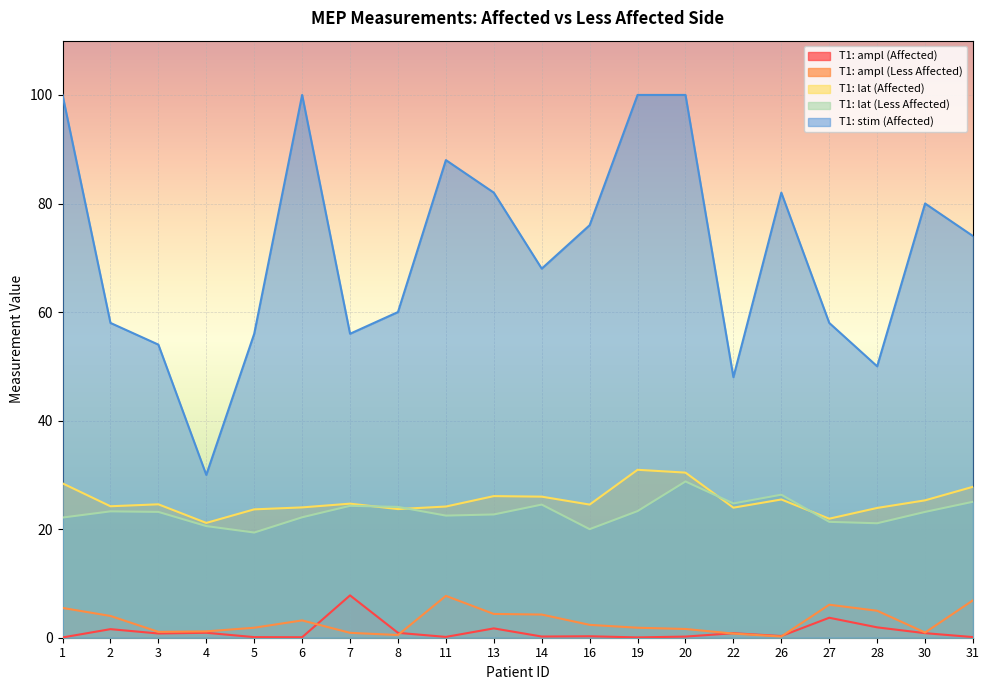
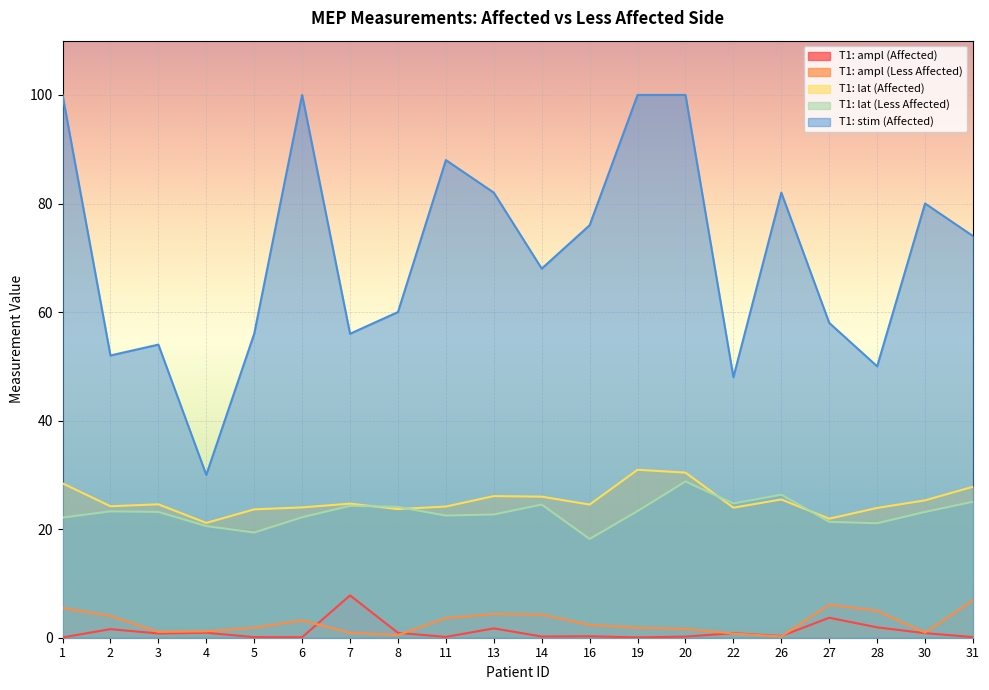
  {
    "T1: ampl (Affected)": {
      "1": 0,
      "2": 2,
      "5": 0,
      "6": 0,
      "7": 8,
      "11": 0,
      "13": 2,
      "14": 0,
      "16": 0,
      "19": 0,
      "20": 0,
      "27": 4,
      "28": 2,
      "31": 0
    },
    "T1: ampl (Less Affected)": {
      "1": 5,
      "2": 4,
      "5": 2,
      "6": 3,
      "7": 1,
-     "11": 8,
+     "11": 4,
      "13": 4,
      "14": 4,
      "16": 2,
      "19": 2,
      "20": 2,
      "27": 6,
      "28": 5,
      "31": 7
    },
    "T1: lat (Affected)": {
      "1": 28,
      "2": 24,
      "3": 25,
      "4": 21,
      "5": 24,
      "6": 24,
      "11": 24,
      "13": 26,
      "14": 26,
      "16": 25,
      "19": 31,
      "20": 30,
      "22": 24,
      "26": 25,
      "27": 22,
      "28": 24,
      "30": 25,
      "31": 28
    },
    "T1: lat (Less Affected)": {
      "1": 22,
      "2": 23,
      "3": 23,
      "4": 21,
      "5": 19,
      "6": 22,
      "11": 23,
      "13": 23,
      "14": 25,
-     "16": 20,
+     "16": 18,
      "19": 23,
      "20": 29,
      "22": 25,
      "26": 26,
      "27": 21,
      "28": 21,
      "30": 23,
      "31": 25
    },
    "T1: stim (Affected)": {
      "1": 100,
-     "2": 58,
+     "2": 52,
      "3": 54,
      "4": 30,
      "5": 56,
      "6": 100,
      "7": 56,
      "8": 60,
      "11": 88,
      "13": 82,
      "14": 68,
      "16": 76,
      "19": 100,
      "20": 100,
      "22": 48,
      "26": 82,
      "27": 58,
      "28": 50,
      "30": 80,
      "31": 74
    }
  }
